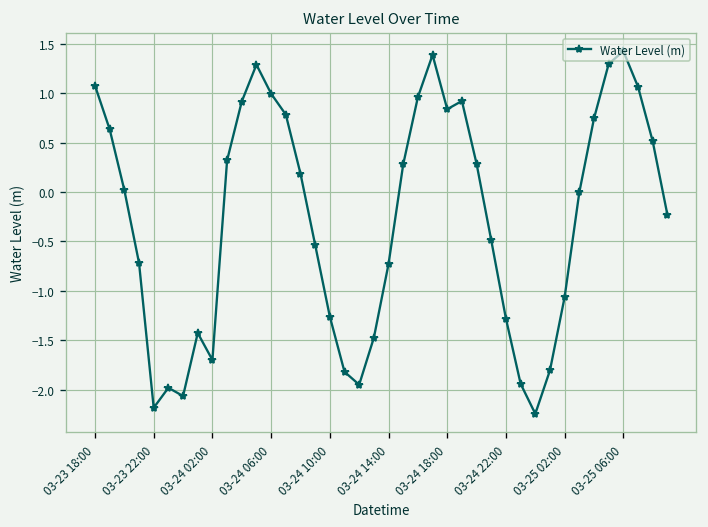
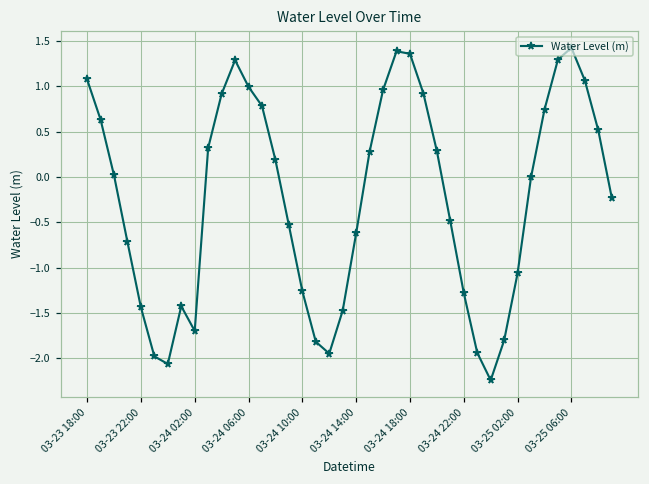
  {
    "03-23 18:00": 1.1,
-   "03-23 22:00": -2.2,
+   "03-23 22:00": -1.4,
    "03-24 02:00": -1.7,
    "03-24 06:00": 1.0,
    "03-24 10:00": -1.3,
-   "03-24 14:00": -0.7,
-   "03-24 18:00": 0.8,
+   "03-24 14:00": -0.6,
+   "03-24 18:00": 1.4,
    "03-24 22:00": -1.3,
    "03-25 02:00": -1.1
  }
